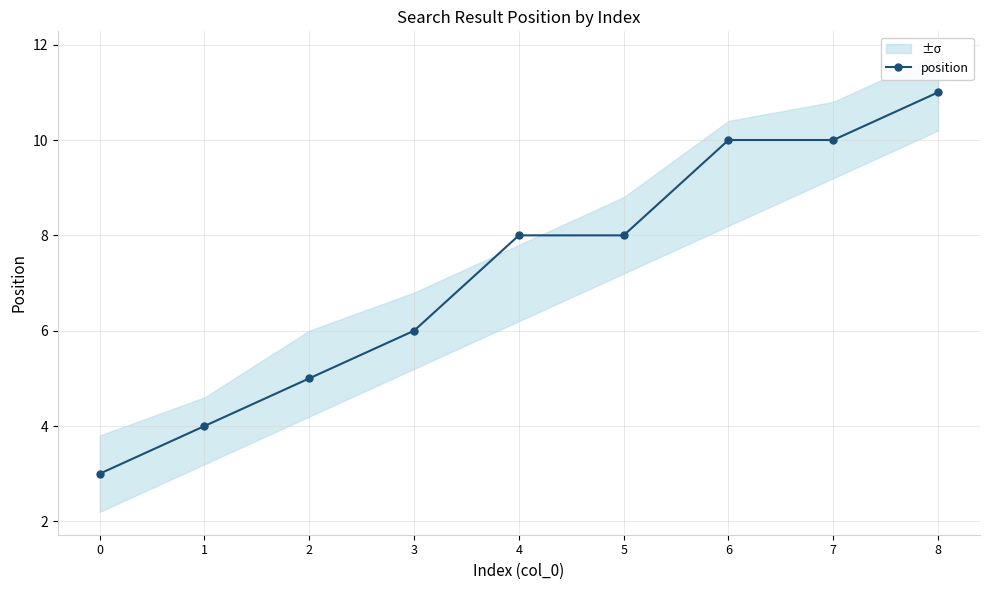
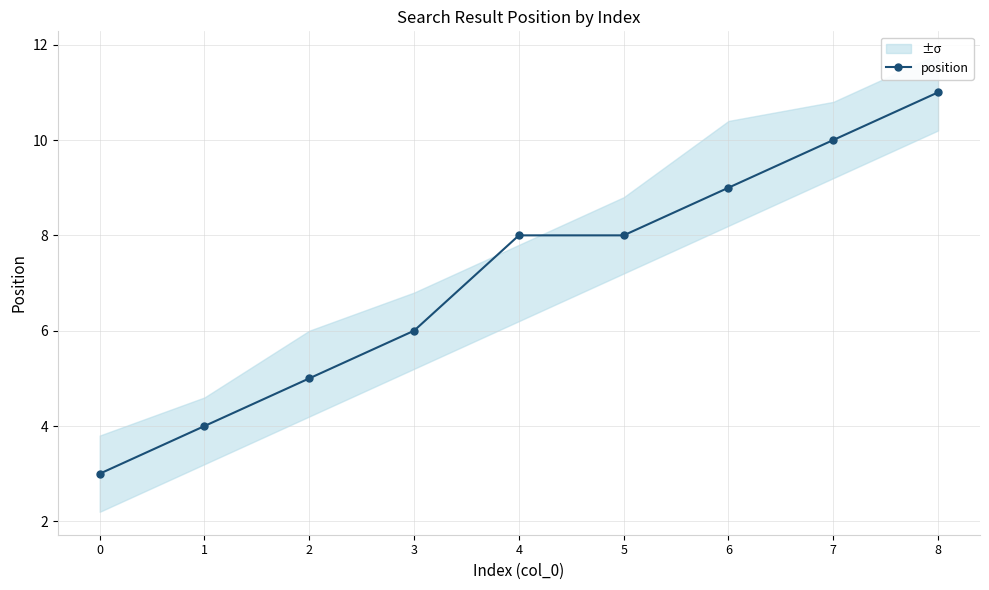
  {
    "position": {
      "0": 3,
      "1": 4,
      "2": 5,
      "3": 6,
      "4": 8,
      "5": 8,
-     "6": 10,
+     "6": 9,
      "7": 10,
      "8": 11
    }
  }
